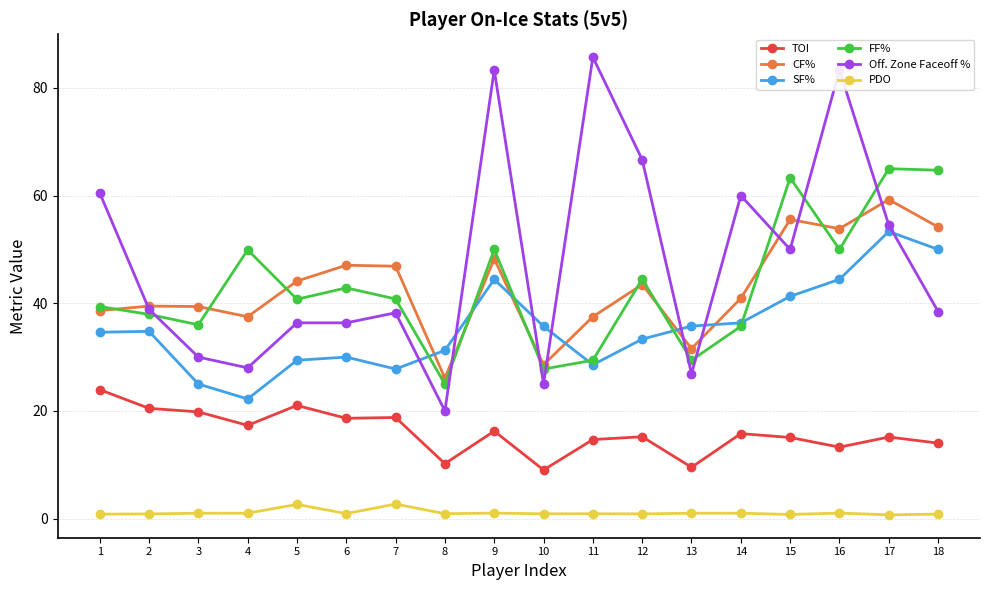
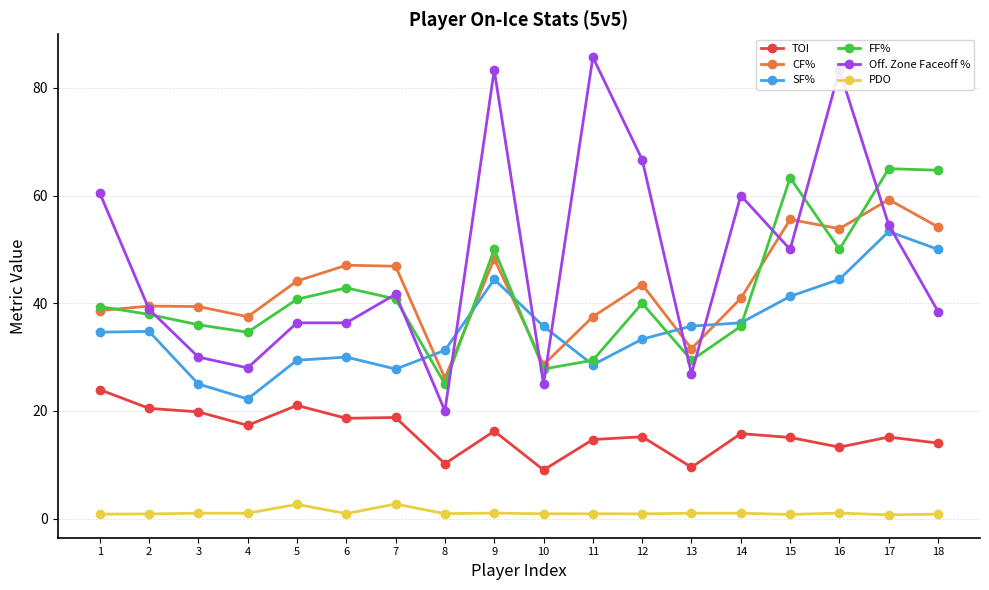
  {
    "SF%": {
      "1": 35,
      "2": 35,
      "3": 25,
      "4": 22,
      "5": 29,
      "6": 30,
      "7": 28,
      "8": 31,
      "9": 44,
      "10": 36,
      "11": 29,
      "12": 33,
      "13": 36,
      "14": 36,
      "15": 41,
      "16": 44,
      "17": 53,
      "18": 50
    },
    "FF%": {
      "1": 39,
      "2": 38,
      "3": 36,
-     "4": 50,
+     "4": 35,
      "5": 41,
      "6": 43,
      "7": 41,
      "8": 25,
      "9": 50,
      "10": 28,
      "11": 29,
-     "12": 45,
+     "12": 40,
      "13": 29,
      "14": 36,
      "15": 63,
      "16": 50,
      "17": 65,
      "18": 65
    },
    "Off. Zone Faceoff %": {
      "1": 61,
      "2": 39,
      "3": 30,
      "4": 28,
      "5": 36,
      "6": 36,
-     "7": 38,
+     "7": 42,
      "8": 20,
      "9": 83,
      "10": 25,
      "11": 86,
      "12": 67,
      "13": 27,
      "14": 60,
      "15": 50,
      "17": 55,
      "18": 38
    },
    "PDO": {
      "1": 1,
      "2": 1,
      "3": 1,
      "4": 1,
      "5": 3,
      "6": 1,
      "7": 3,
      "8": 1,
      "9": 1,
      "10": 1,
      "11": 1,
      "12": 1,
      "13": 1,
      "14": 1,
      "15": 1,
      "16": 1,
      "17": 1,
      "18": 1
    }
  }
